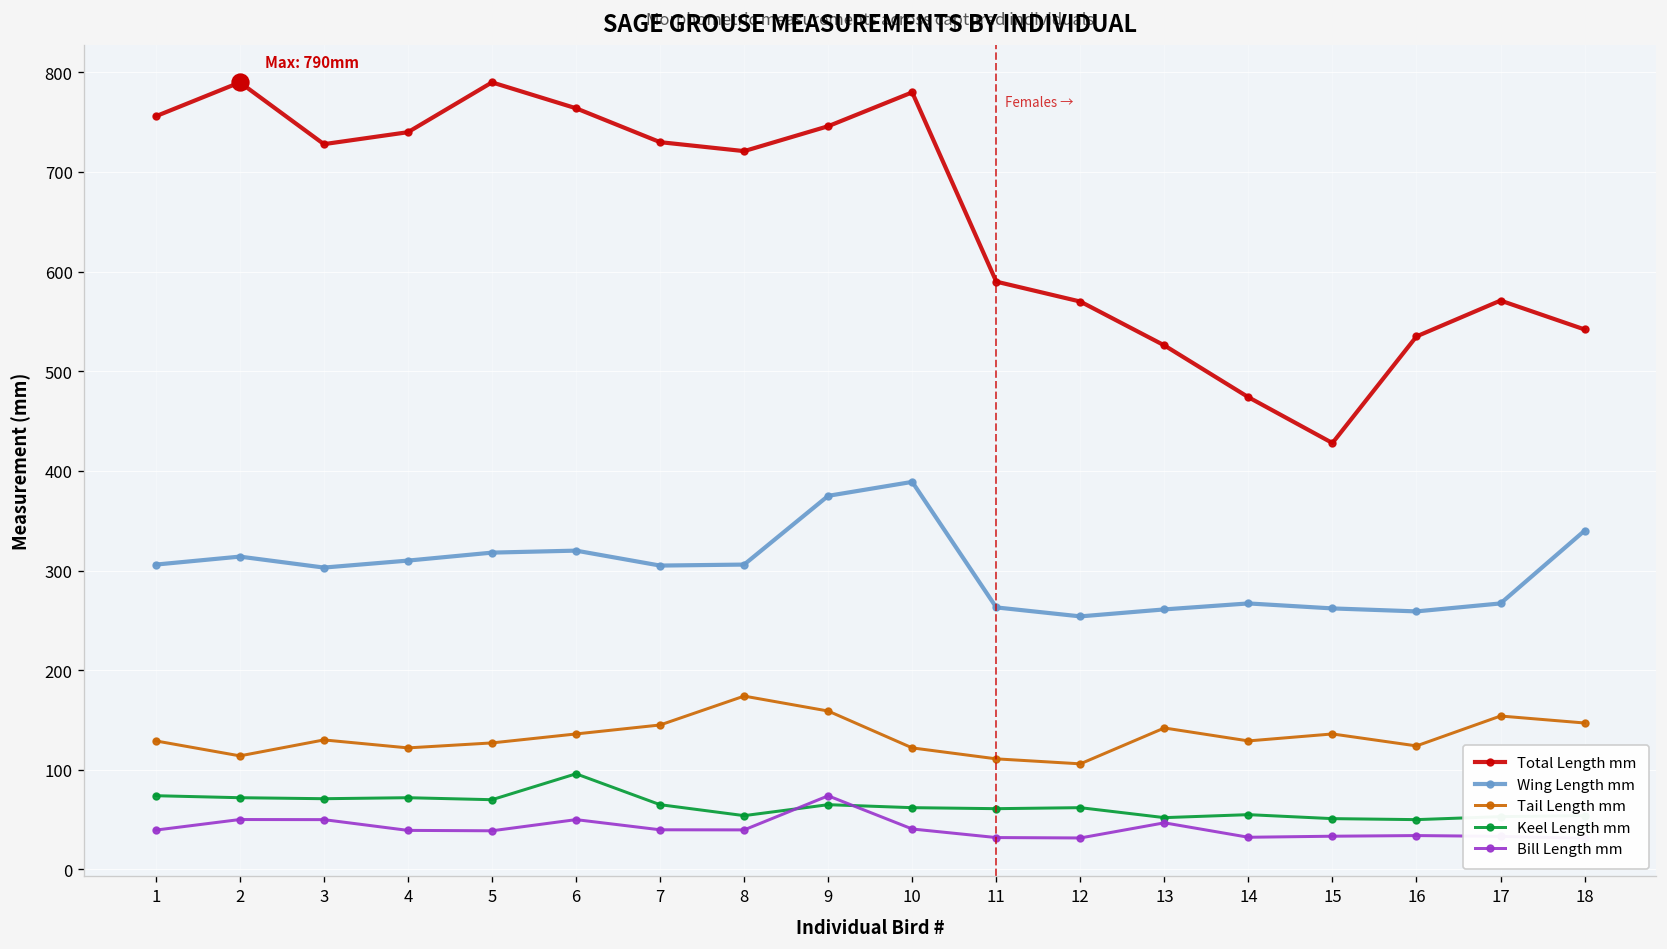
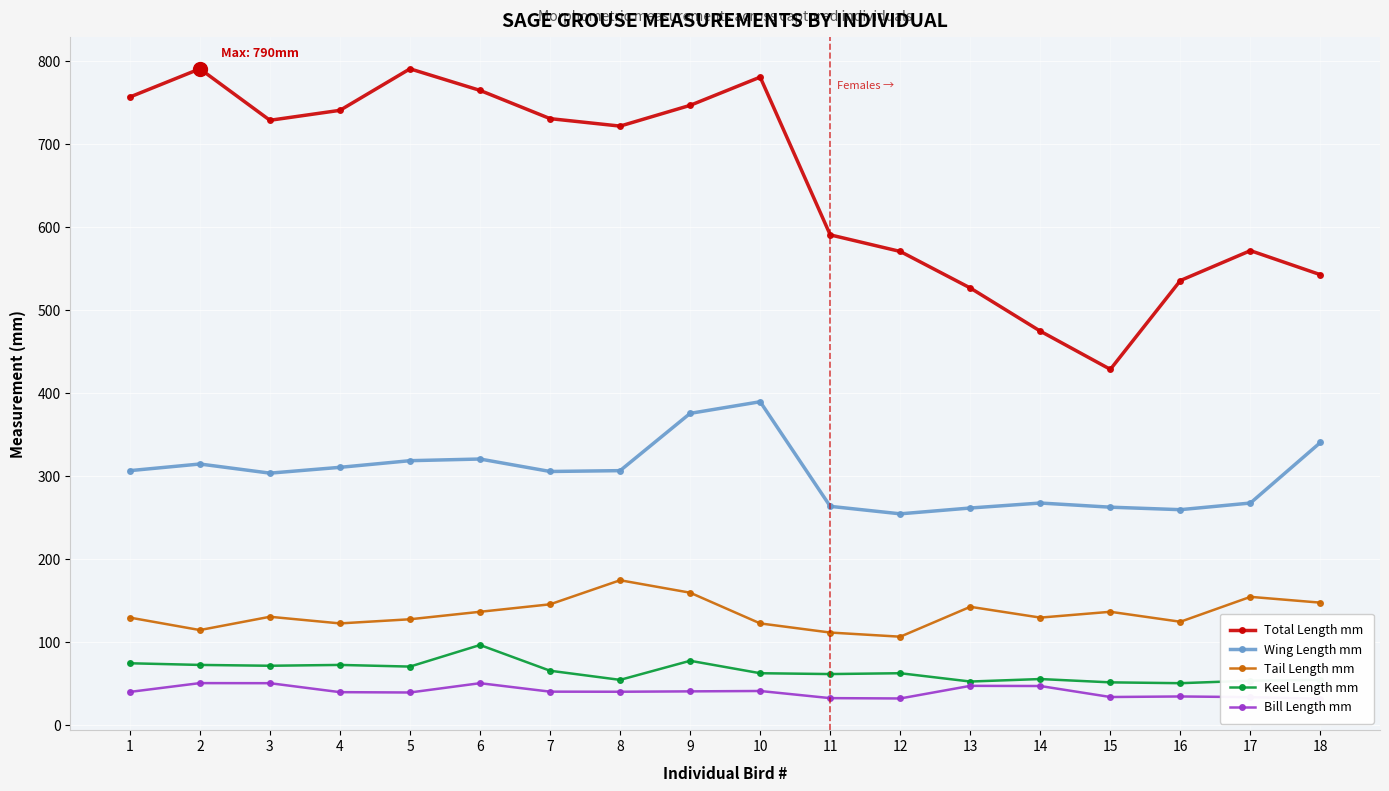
  {
    "Wing Length mm": {
      "1": 310,
      "2": 310,
      "3": 300,
      "4": 310,
      "5": 320,
      "6": 320,
      "7": 310,
      "8": 310,
      "9": 380,
      "10": 390,
      "11": 260,
      "12": 250,
      "13": 260,
      "14": 270,
      "15": 260,
      "16": 260,
      "17": 270,
      "18": 340
    },
    "Tail Length mm": {
      "1": 130,
      "2": 110,
      "3": 130,
      "4": 120,
      "5": 130,
      "6": 140,
      "7": 150,
      "8": 170,
      "9": 160,
      "10": 120,
      "11": 110,
      "12": 110,
      "13": 140,
      "14": 130,
      "15": 140,
      "16": 120,
      "17": 150,
      "18": 150
    },
    "Keel Length mm": {
      "1": 70,
      "2": 70,
      "3": 70,
      "4": 70,
      "5": 70,
      "6": 100,
      "7": 70,
      "8": 50,
-     "9": 70,
+     "9": 80,
      "10": 60,
      "11": 60,
      "12": 60,
      "13": 50,
      "14": 60,
      "15": 50,
      "16": 50
    },
    "Bill Length mm": {
      "1": 40,
      "2": 50,
      "3": 50,
      "4": 40,
      "5": 40,
      "6": 50,
      "7": 40,
      "8": 40,
-     "9": 70,
+     "9": 40,
      "10": 40,
      "11": 30,
      "12": 30,
      "13": 50,
-     "14": 30,
+     "14": 50,
      "15": 30,
      "16": 30
    }
  }
